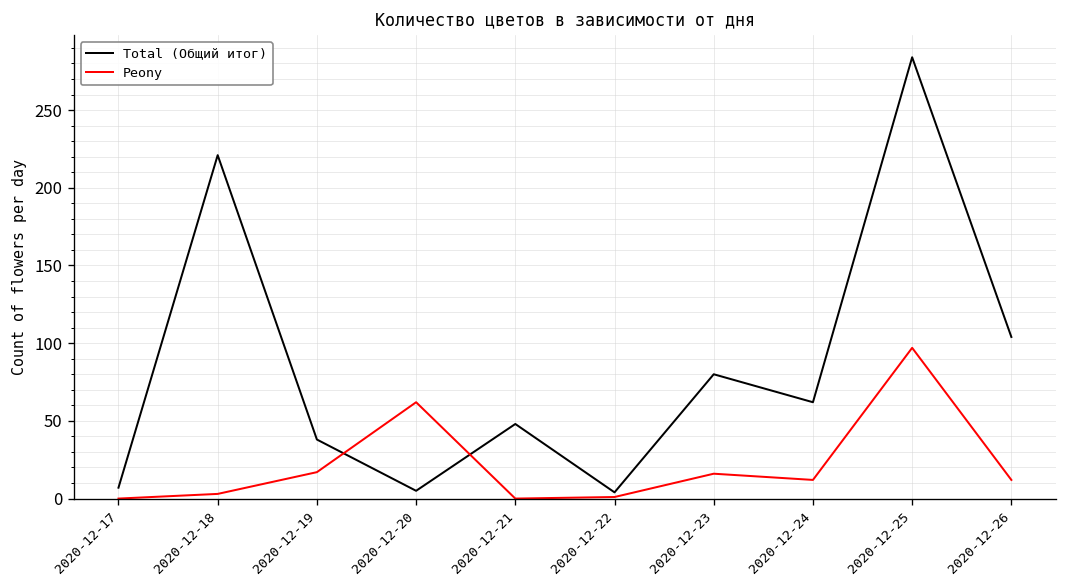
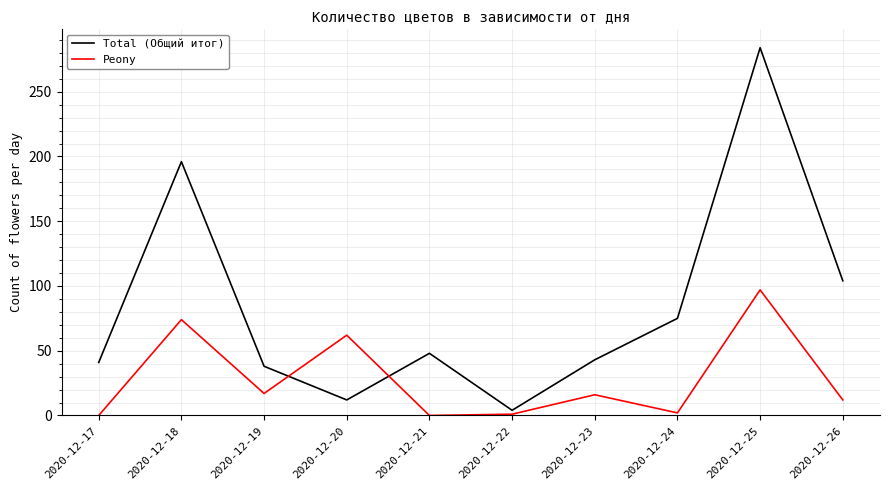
  {
    "Total (Общий итог)": {
-     "2020-12-17": 7,
-     "2020-12-18": 221,
+     "2020-12-17": 41,
+     "2020-12-18": 196,
      "2020-12-19": 38,
-     "2020-12-20": 5,
+     "2020-12-20": 12,
      "2020-12-21": 48,
      "2020-12-22": 4,
-     "2020-12-23": 80,
-     "2020-12-24": 62,
+     "2020-12-23": 43,
+     "2020-12-24": 75,
      "2020-12-25": 284,
      "2020-12-26": 104
    },
    "Peony": {
      "2020-12-17": 0,
-     "2020-12-18": 3,
+     "2020-12-18": 74,
      "2020-12-19": 17,
      "2020-12-20": 62,
      "2020-12-21": 0,
      "2020-12-22": 1,
      "2020-12-23": 16,
-     "2020-12-24": 12,
+     "2020-12-24": 2,
      "2020-12-25": 97,
      "2020-12-26": 12
    }
  }
